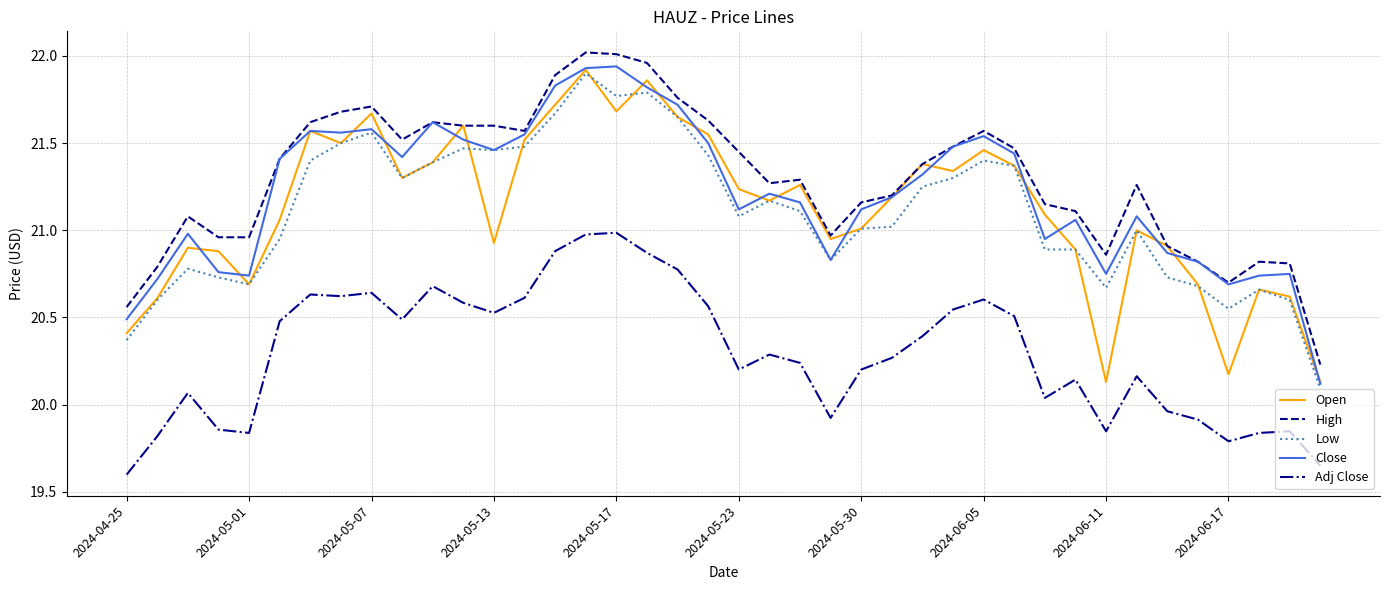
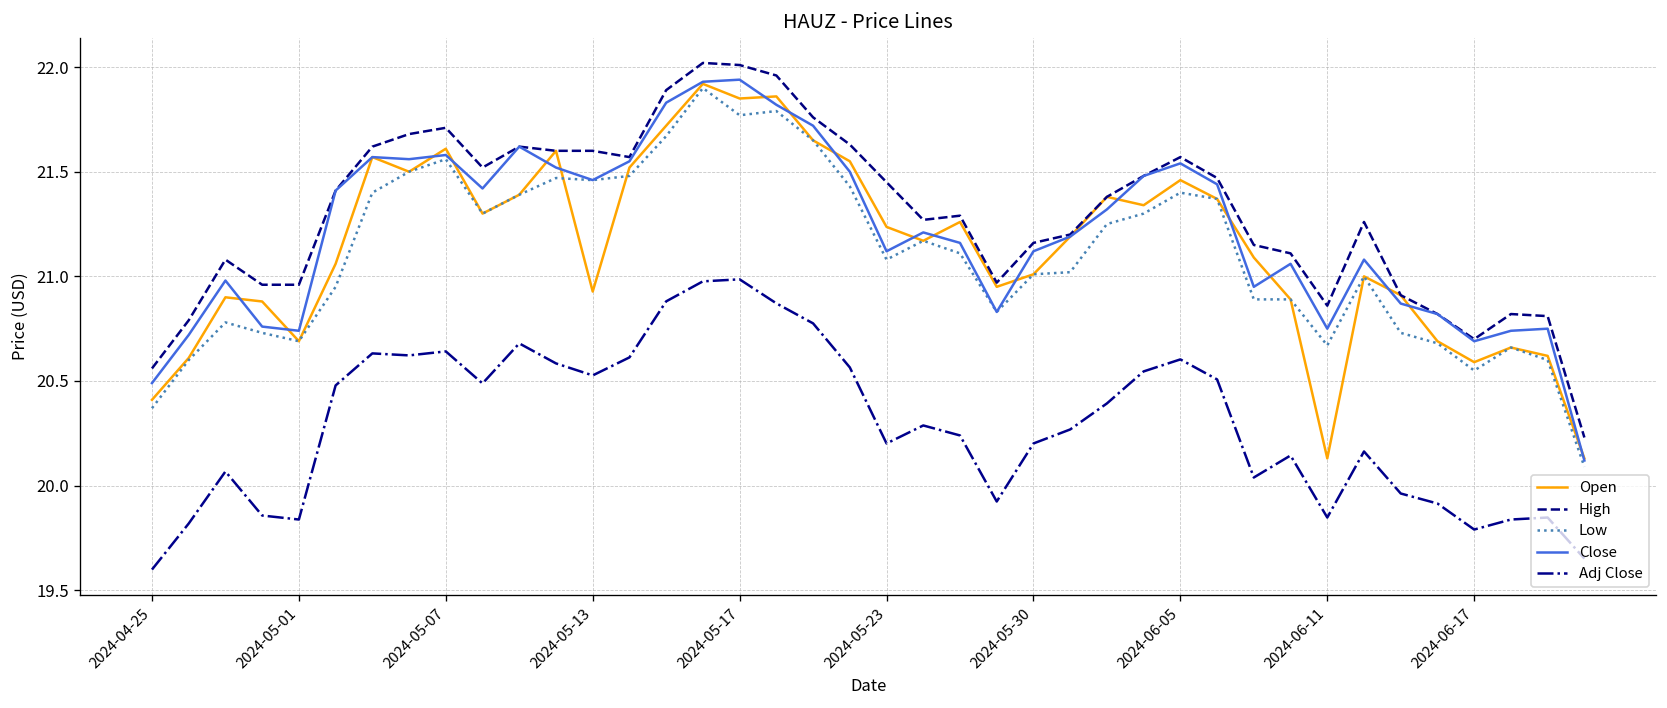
  {
    "Open": {
      "2024-04-25": 20.41,
-     "2024-05-07": 21.67,
+     "2024-05-07": 21.61,
      "2024-05-13": 20.93,
-     "2024-05-17": 21.68,
+     "2024-05-17": 21.85,
      "2024-05-23": 21.24,
      "2024-06-05": 21.46,
      "2024-06-11": 20.13,
-     "2024-06-17": 20.17
+     "2024-06-17": 20.59
    }
  }
